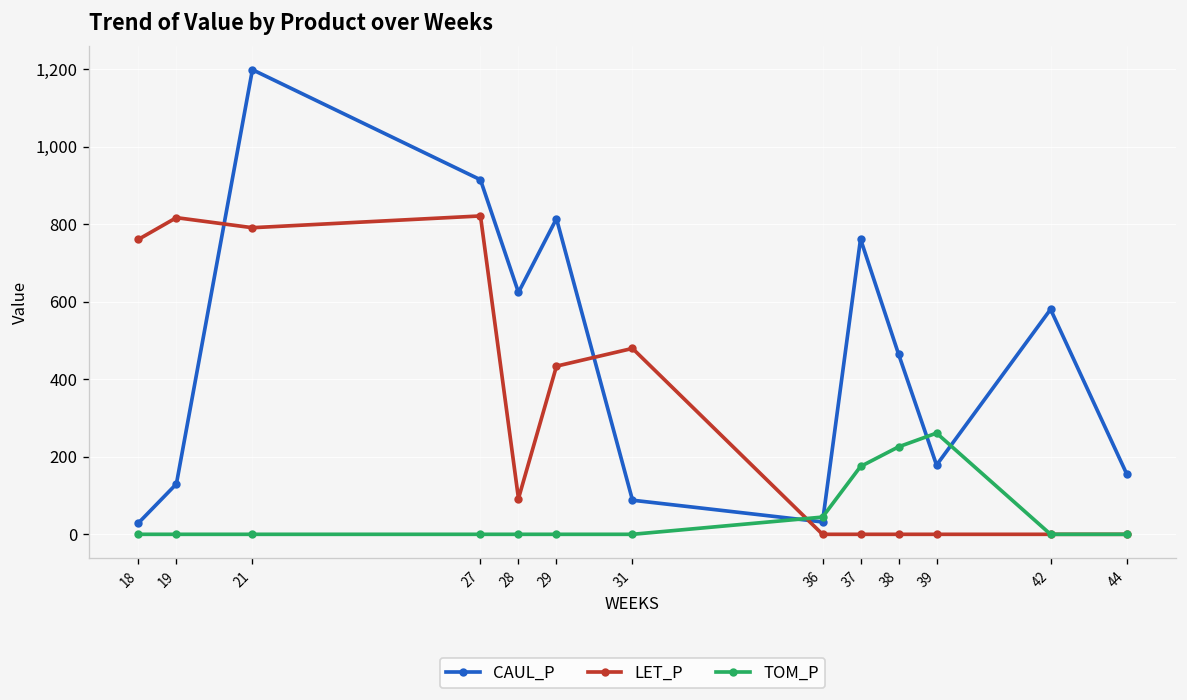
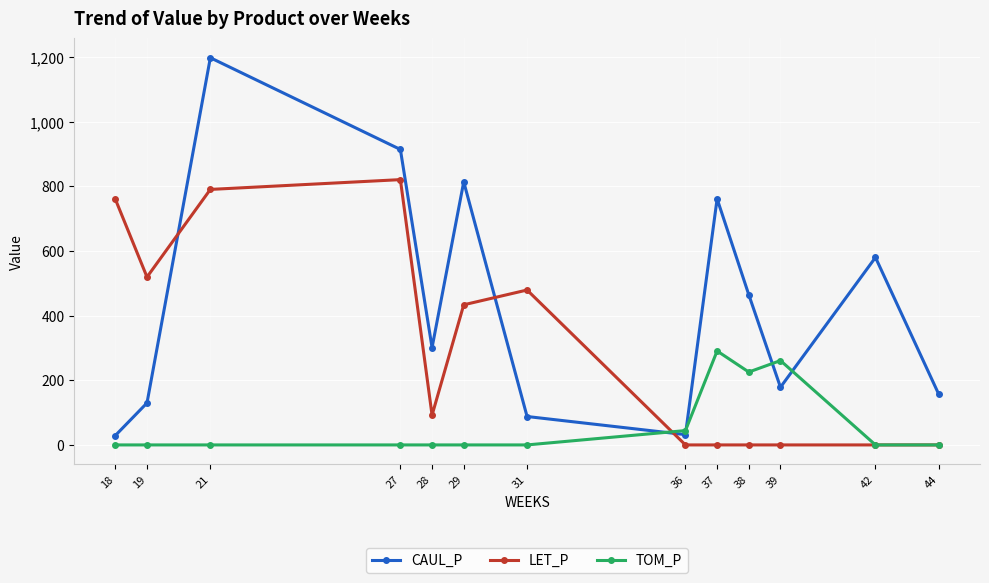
  {
    "CAUL_P": {
      "18": "30",
      "19": "130",
      "21": "1,200",
      "27": "910",
-     "28": "620",
+     "28": "300",
      "29": "810",
      "31": "90",
      "36": "30",
      "37": "760",
      "38": "460",
      "39": "180",
      "42": "580",
      "44": "160"
    },
    "LET_P": {
      "18": "760",
-     "19": "820",
+     "19": "520",
      "21": "790",
      "27": "820",
      "28": "90",
      "29": "430",
      "31": "480",
      "36": "0",
      "37": "0",
      "38": "0",
      "39": "0"
    },
    "TOM_P": {
      "18": "0",
      "19": "0",
      "21": "0",
      "27": "0",
      "28": "0",
      "29": "0",
      "31": "0",
      "36": "40",
-     "37": "170",
+     "37": "290",
      "38": "230",
      "39": "260"
    }
  }
